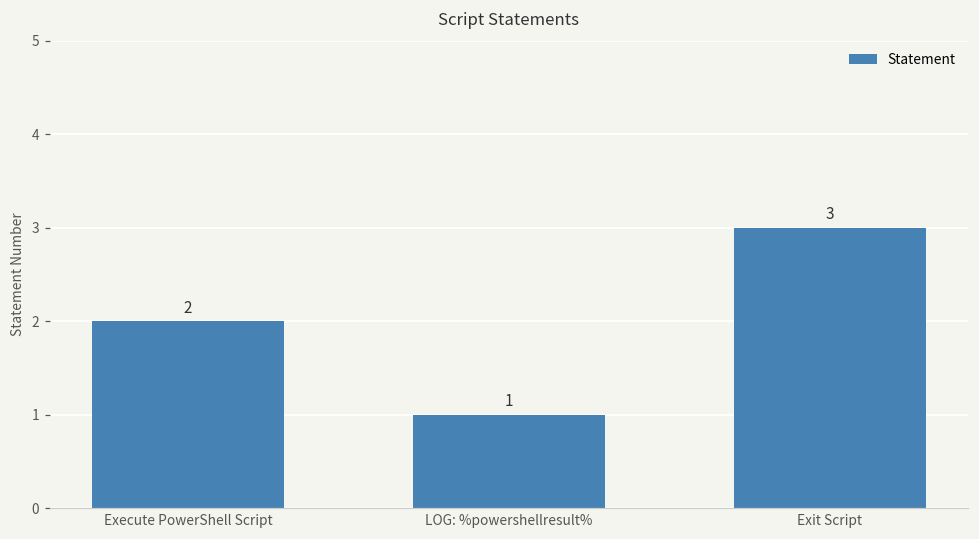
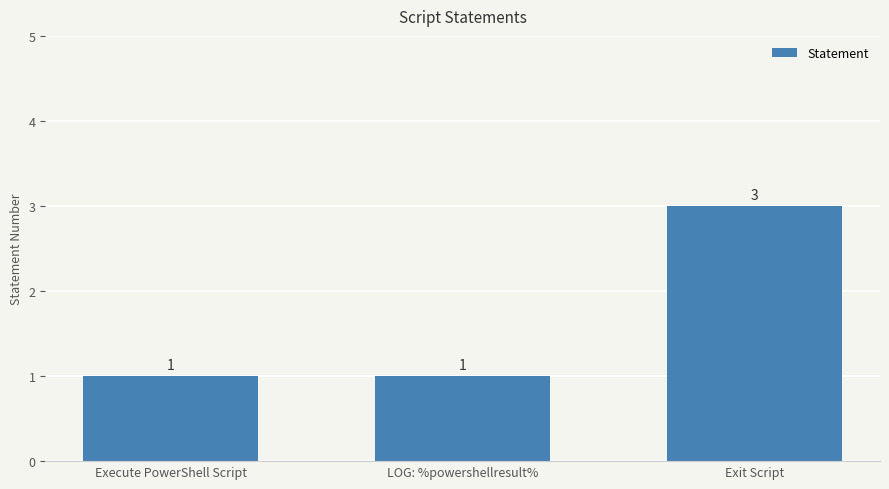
  {
-   "Execute PowerShell Script": 2,
+   "Execute PowerShell Script": 1,
    "LOG: %powershellresult%": 1,
    "Exit Script": 3
  }
